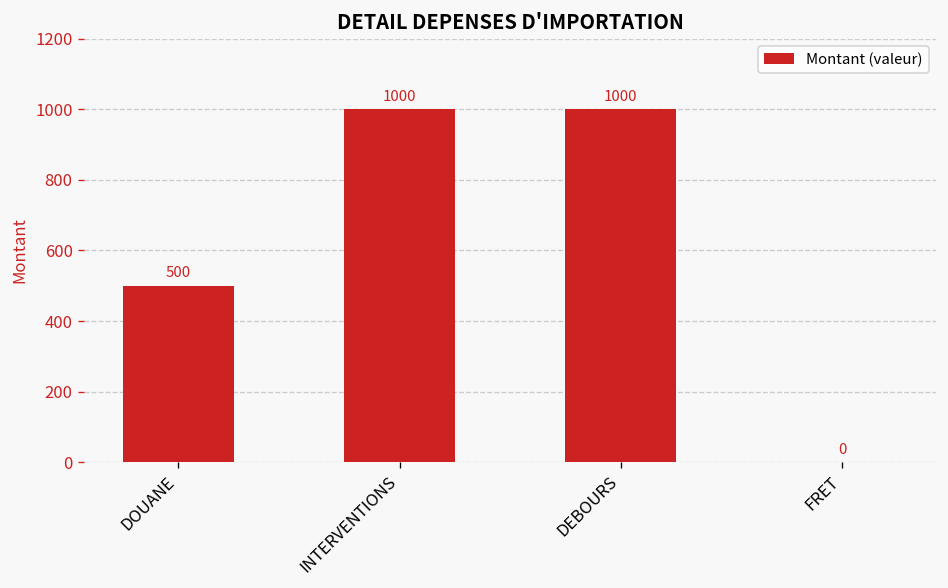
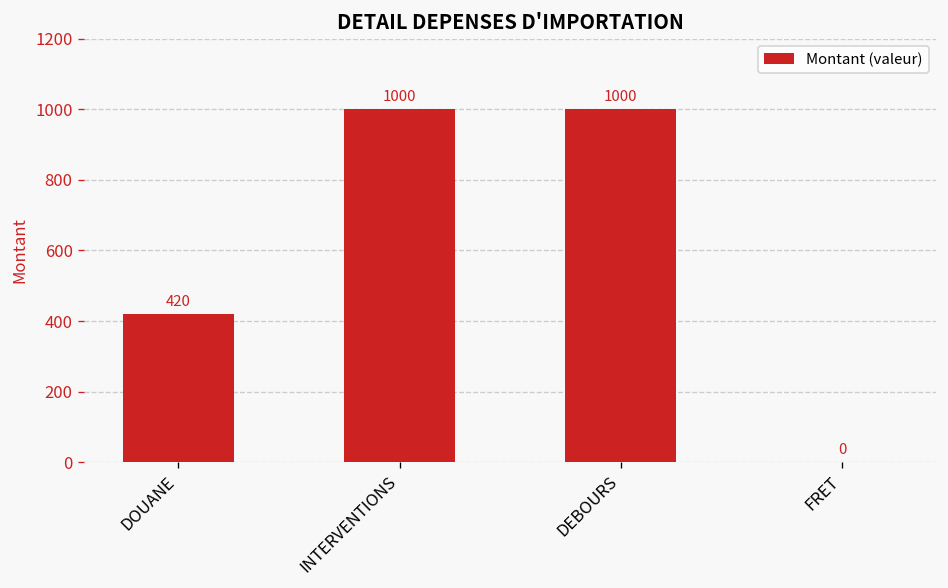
  {
-   "DOUANE": 500,
+   "DOUANE": 420,
    "INTERVENTIONS": 1000,
    "DEBOURS": 1000,
    "FRET": 0
  }
